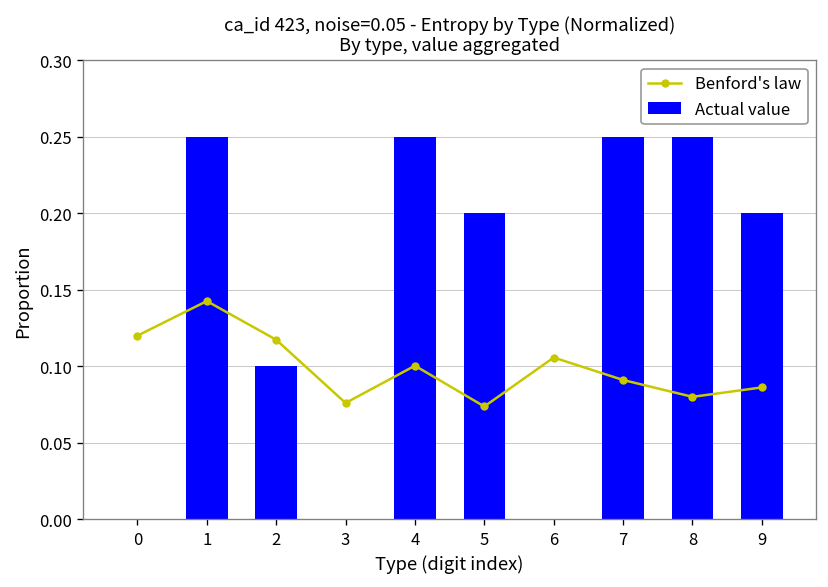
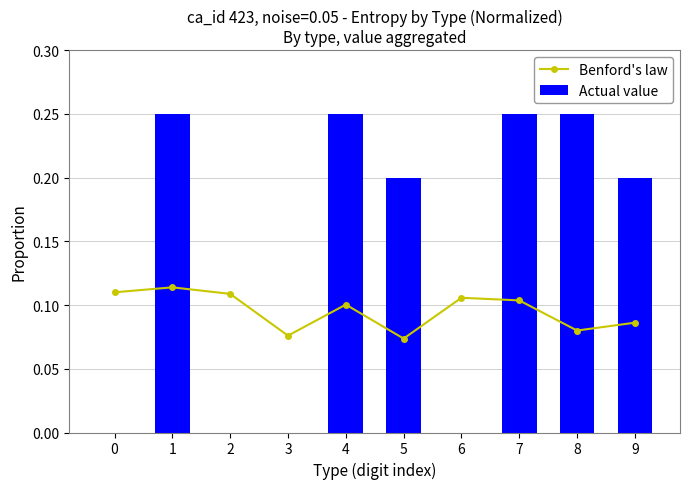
  {
    "Benford's law": {
-     "0": 0.12,
-     "1": 0.143,
-     "2": 0.117,
+     "0": 0.11,
+     "1": 0.114,
+     "2": 0.109,
      "3": 0.076,
      "4": 0.100,
      "5": 0.074,
      "6": 0.106,
-     "7": 0.091,
+     "7": 0.104,
      "8": 0.080,
      "9": 0.086
    },
    "Actual value": {
      "0": 0.0,
      "1": 0.250,
-     "2": 0.1,
+     "2": 0.0,
      "3": 0.0,
      "4": 0.250,
      "5": 0.2,
      "6": 0.0,
      "7": 0.250,
      "8": 0.250,
      "9": 0.2
    }
  }
